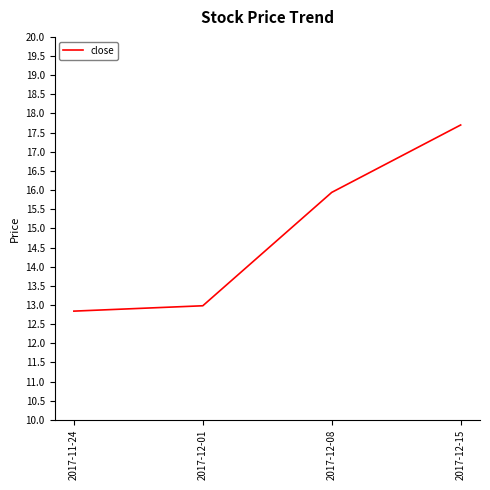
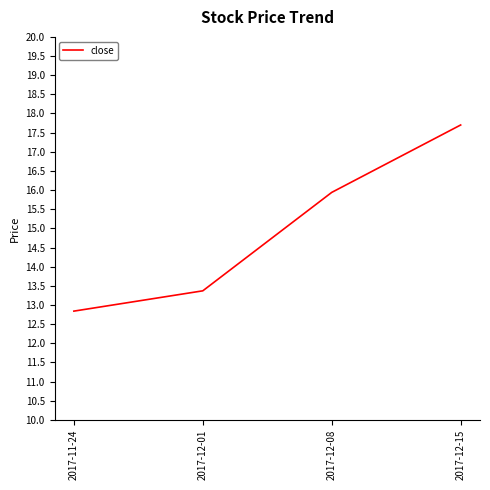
  {
    "2017-11-24": 12.8,
-   "2017-12-01": 13.0,
+   "2017-12-01": 13.4,
    "2017-12-08": 15.9,
    "2017-12-15": 17.7
  }
